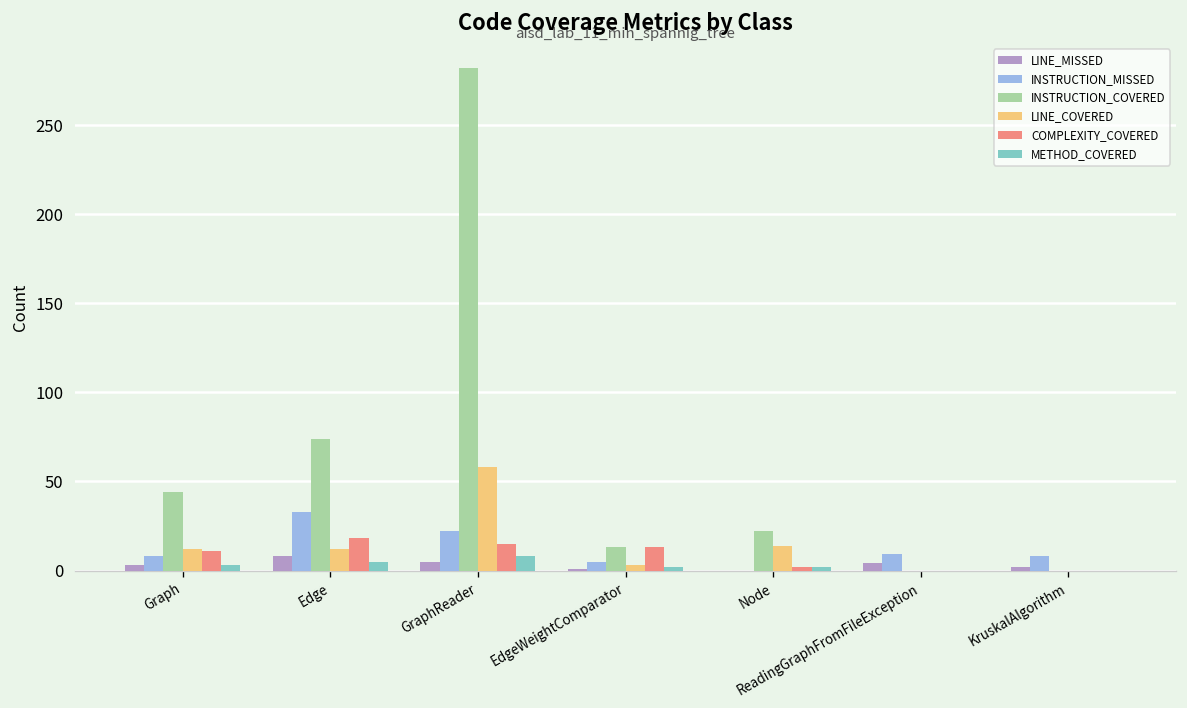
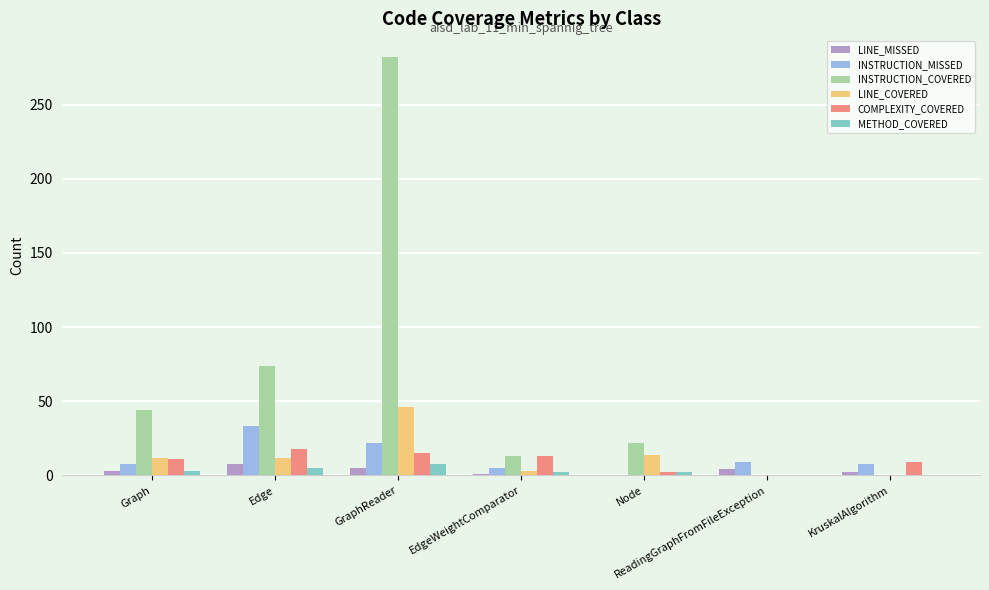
  {
    "LINE_COVERED": {
      "Graph": 12,
      "Edge": 12,
-     "GraphReader": 58,
+     "GraphReader": 46,
      "EdgeWeightComparator": 3,
      "Node": 14,
      "ReadingGraphFromFileException": 0,
      "KruskalAlgorithm": 0
    },
    "COMPLEXITY_COVERED": {
      "Graph": 11,
      "Edge": 18,
      "GraphReader": 15,
      "EdgeWeightComparator": 13,
      "Node": 2,
      "ReadingGraphFromFileException": 0,
-     "KruskalAlgorithm": 0
+     "KruskalAlgorithm": 9
    }
  }
